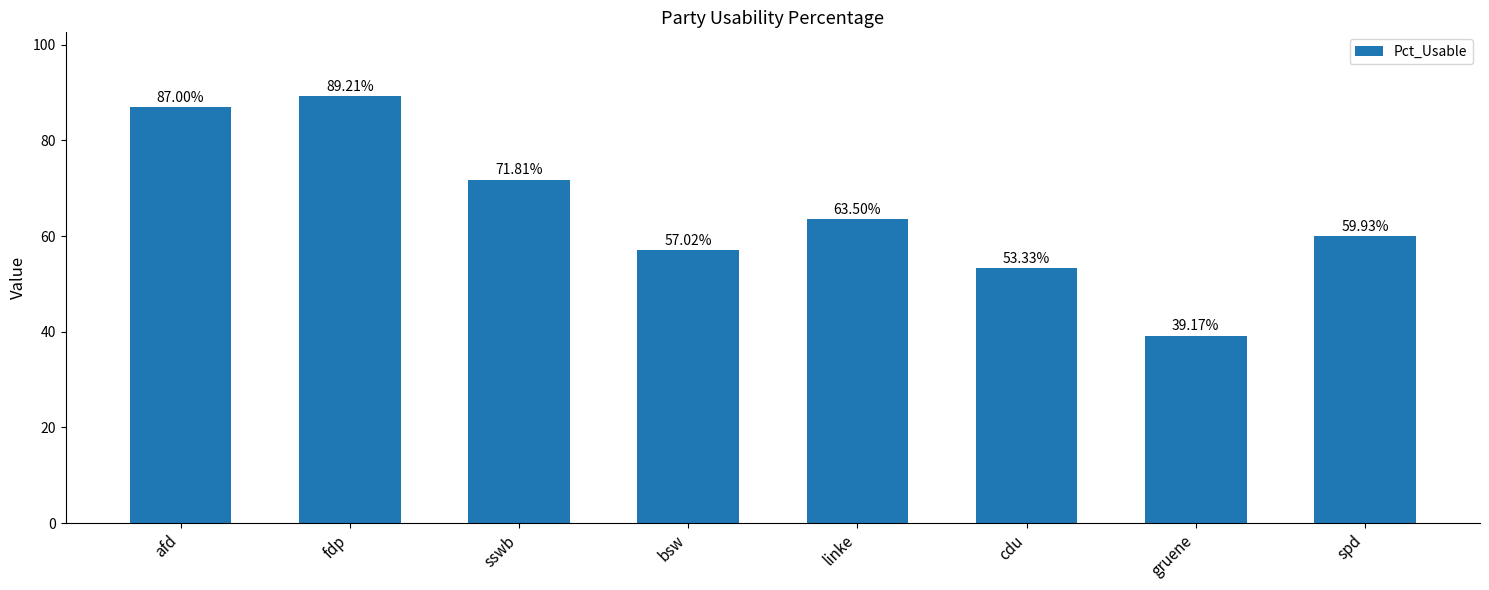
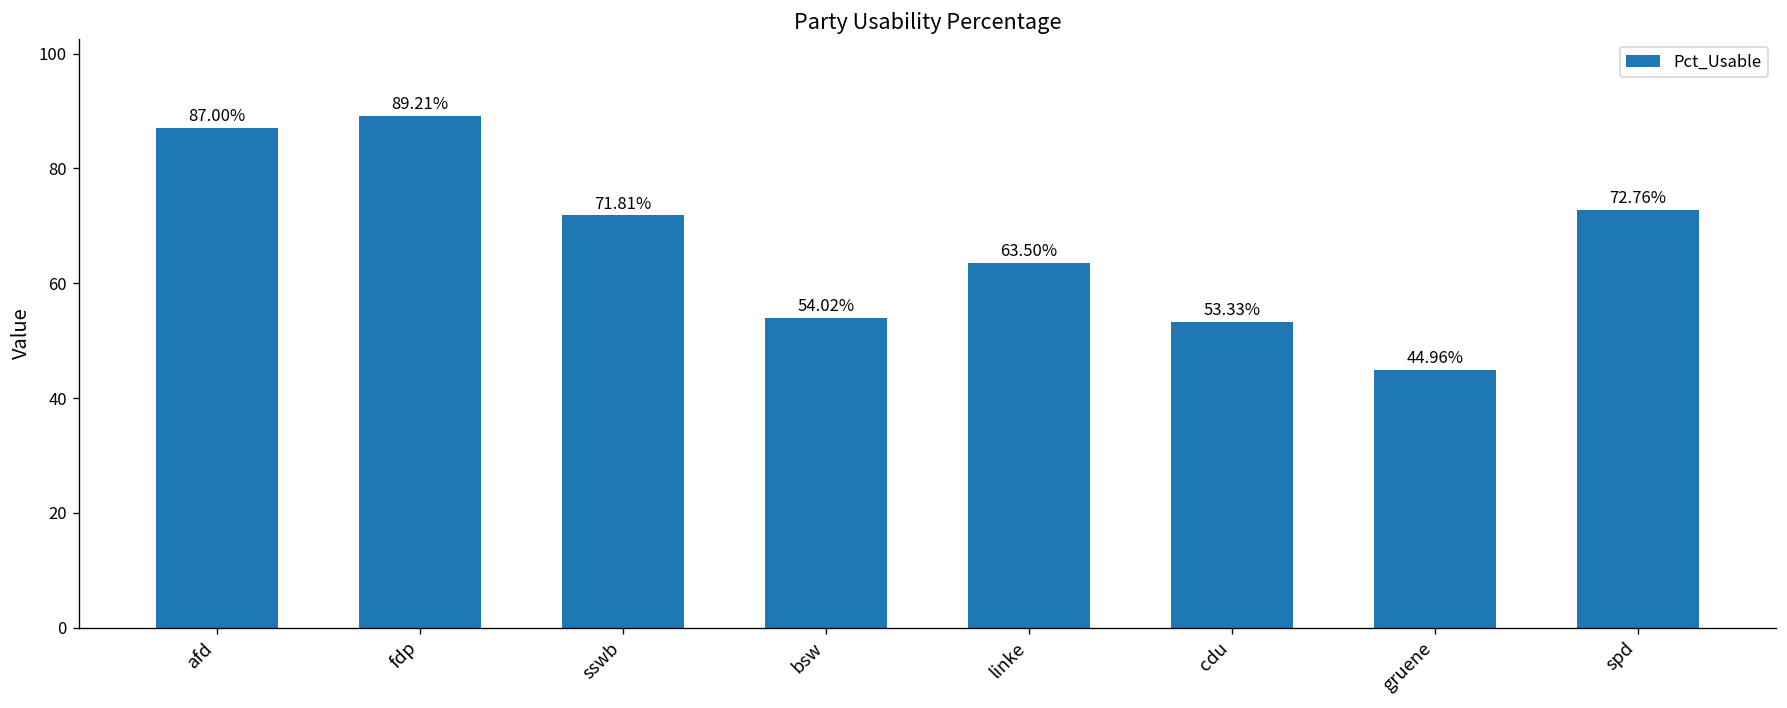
  {
    "afd": "87.00%",
    "fdp": "89.21%",
    "sswb": "71.81%",
-   "bsw": "57.02%",
+   "bsw": "54.02%",
    "linke": "63.50%",
    "cdu": "53.33%",
-   "gruene": "39.17%",
-   "spd": "59.93%"
+   "gruene": "44.96%",
+   "spd": "72.76%"
  }
